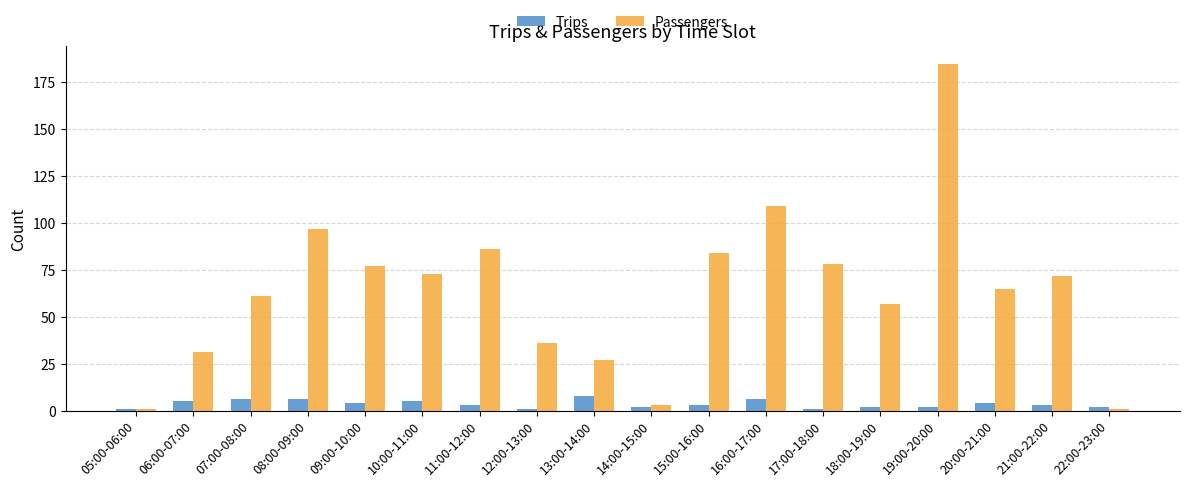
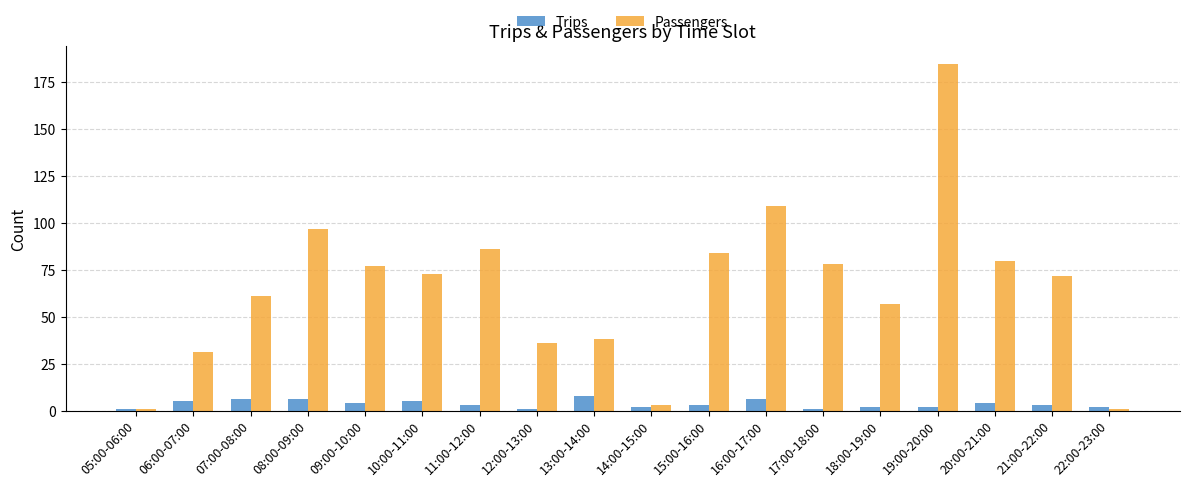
  {
    "Trips": {
      "06:00-07:00": 5,
      "07:00-08:00": 6,
      "08:00-09:00": 6,
      "09:00-10:00": 4,
      "10:00-11:00": 5,
      "11:00-12:00": 3,
      "13:00-14:00": 8,
      "14:00-15:00": 2,
      "15:00-16:00": 3,
      "16:00-17:00": 6,
      "18:00-19:00": 2,
      "19:00-20:00": 2,
      "20:00-21:00": 4,
      "21:00-22:00": 3,
      "22:00-23:00": 2
    },
    "Passengers": {
      "06:00-07:00": 31,
      "07:00-08:00": 61,
      "08:00-09:00": 97,
      "09:00-10:00": 77,
      "10:00-11:00": 73,
      "11:00-12:00": 86,
      "12:00-13:00": 36,
-     "13:00-14:00": 27,
+     "13:00-14:00": 38,
      "14:00-15:00": 3,
      "15:00-16:00": 84,
      "16:00-17:00": 109,
      "17:00-18:00": 78,
      "18:00-19:00": 57,
      "19:00-20:00": 185,
-     "20:00-21:00": 65,
+     "20:00-21:00": 80,
      "21:00-22:00": 72
    }
  }
